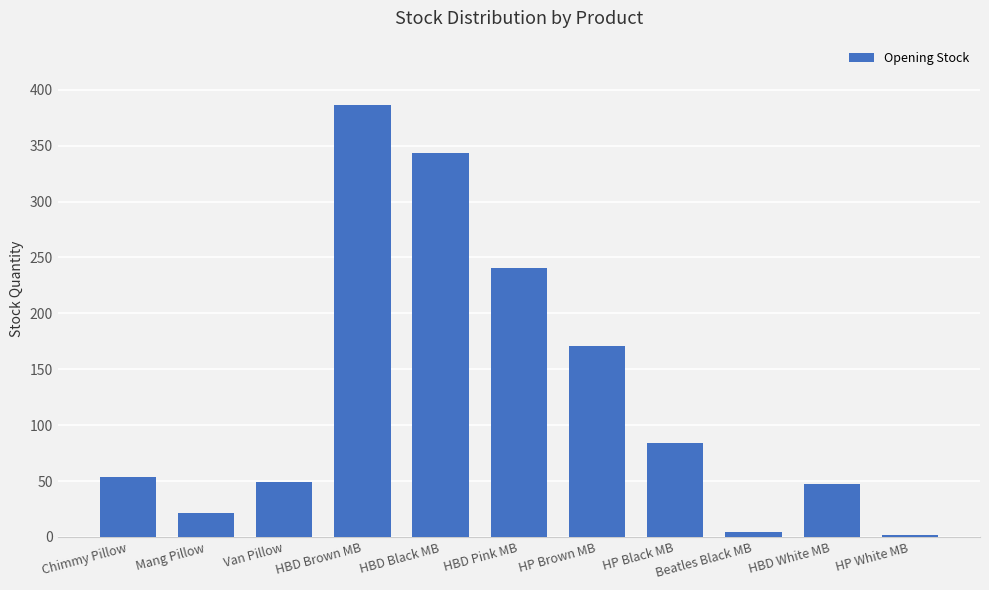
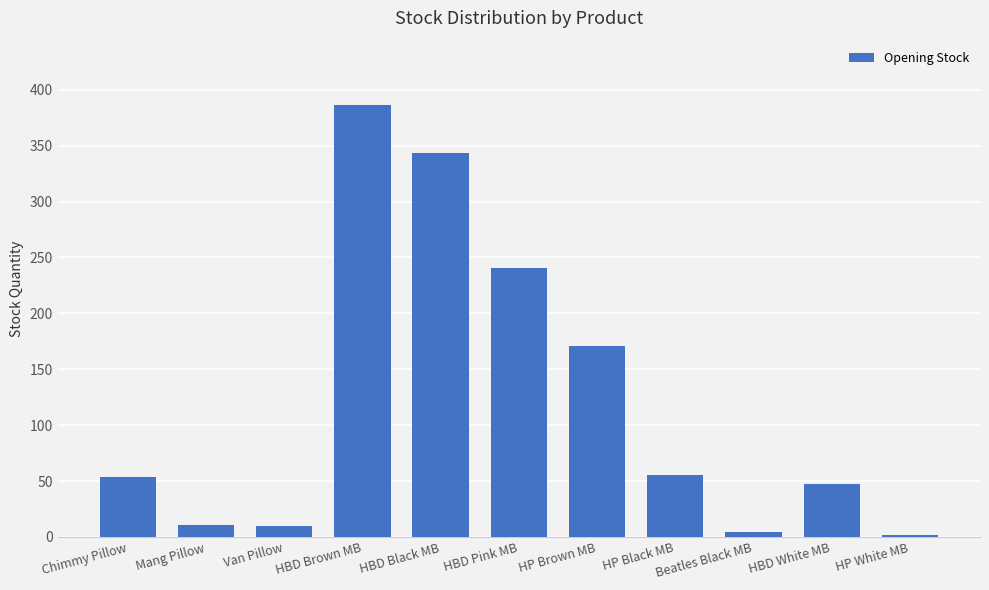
  {
    "Chimmy Pillow": 54,
-   "Mang Pillow": 21,
-   "Van Pillow": 49,
+   "Mang Pillow": 11,
+   "Van Pillow": 10,
    "HBD Brown MB": 386,
    "HBD Black MB": 343,
    "HBD Pink MB": 241,
    "HP Brown MB": 171,
-   "HP Black MB": 84,
+   "HP Black MB": 55,
    "Beatles Black MB": 4,
    "HBD White MB": 47
  }
